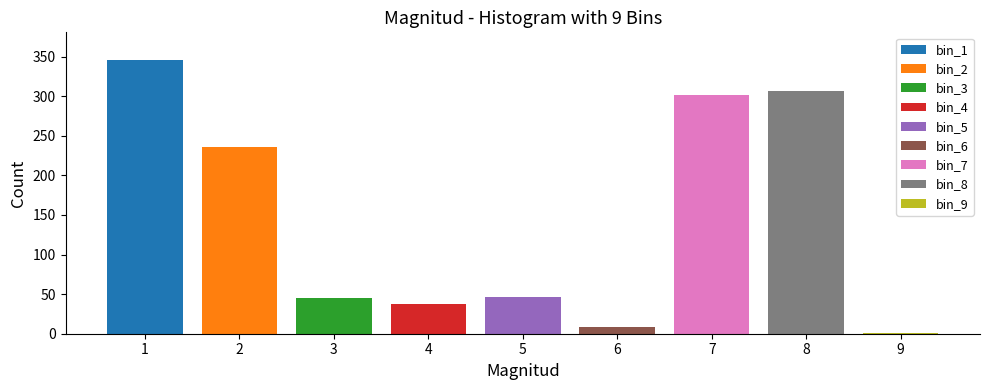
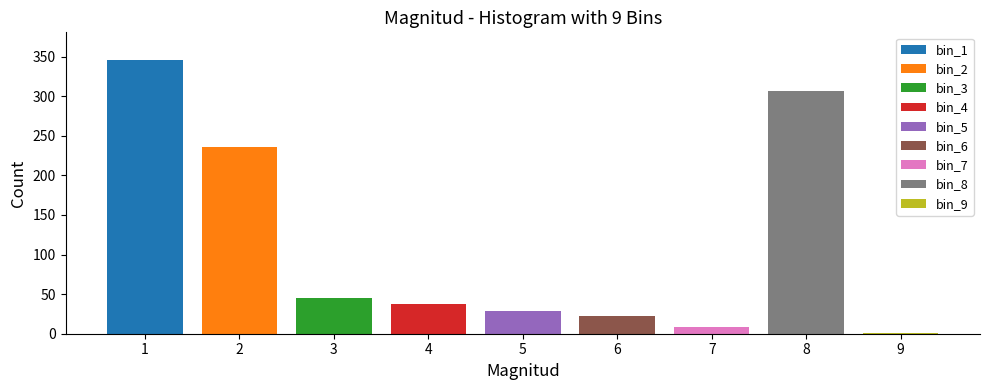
  {
    "1": 350,
    "2": 240,
    "3": 50,
    "4": 40,
-   "5": 50,
-   "6": 10,
-   "7": 300,
+   "5": 30,
+   "6": 20,
+   "7": 10,
    "8": 310
  }
